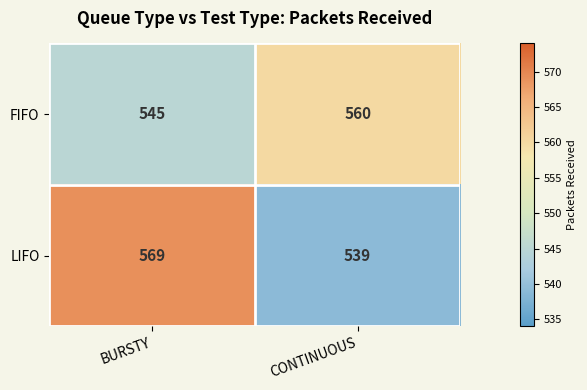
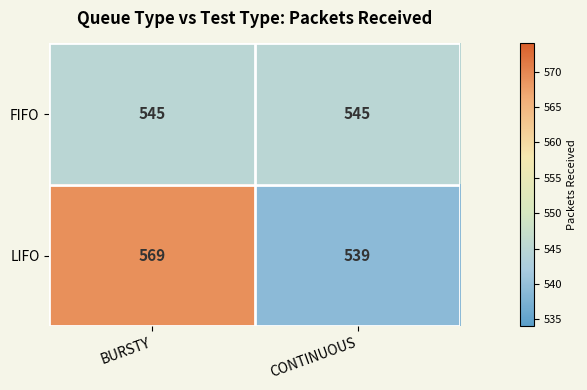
  {
    "FIFO": {
      "BURSTY": 545,
-     "CONTINUOUS": 560
+     "CONTINUOUS": 545
    },
    "LIFO": {
      "BURSTY": 569,
      "CONTINUOUS": 539
    }
  }
